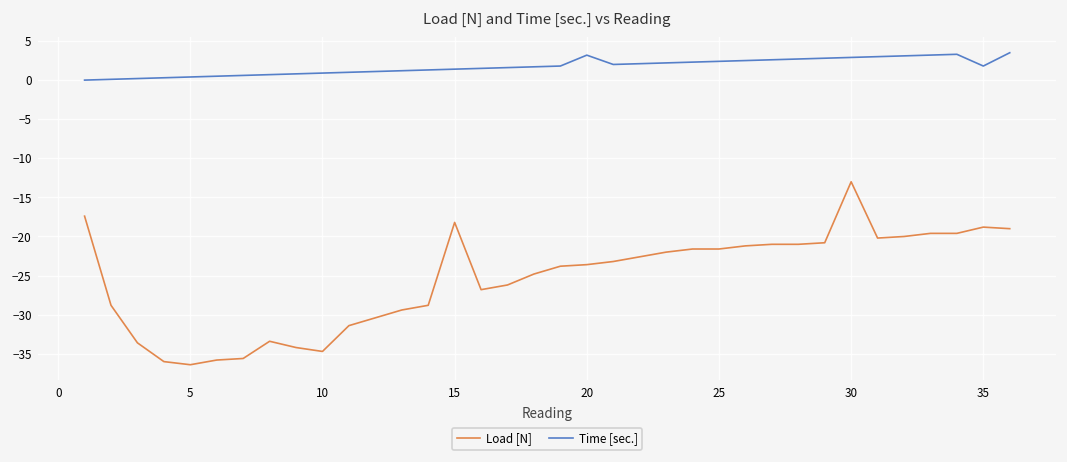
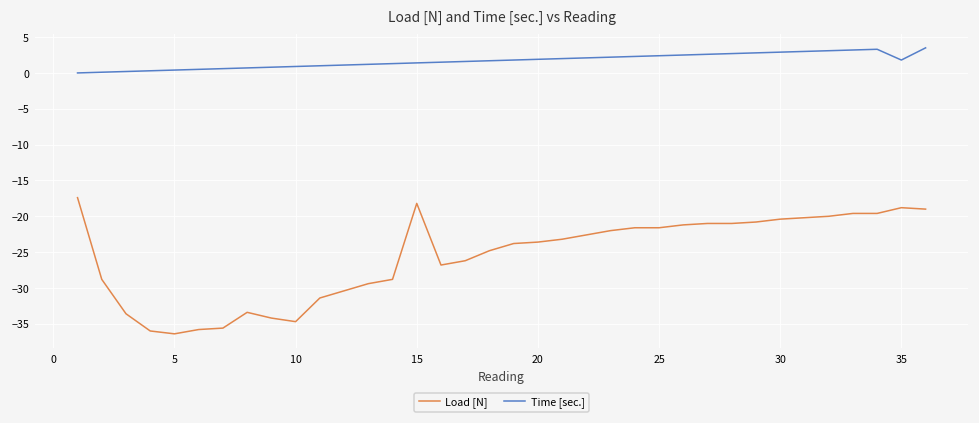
  {
    "Load [N]": {
      "5": -36,
      "10": -35,
      "15": -18,
      "20": -24,
      "25": -22,
-     "30": -13,
+     "30": -20,
      "35": -19
    },
    "Time [sec.]": {
      "5": 0,
      "10": 1,
      "15": 1,
-     "20": 3,
+     "20": 2,
      "25": 2,
      "30": 3,
      "35": 2
    }
  }
